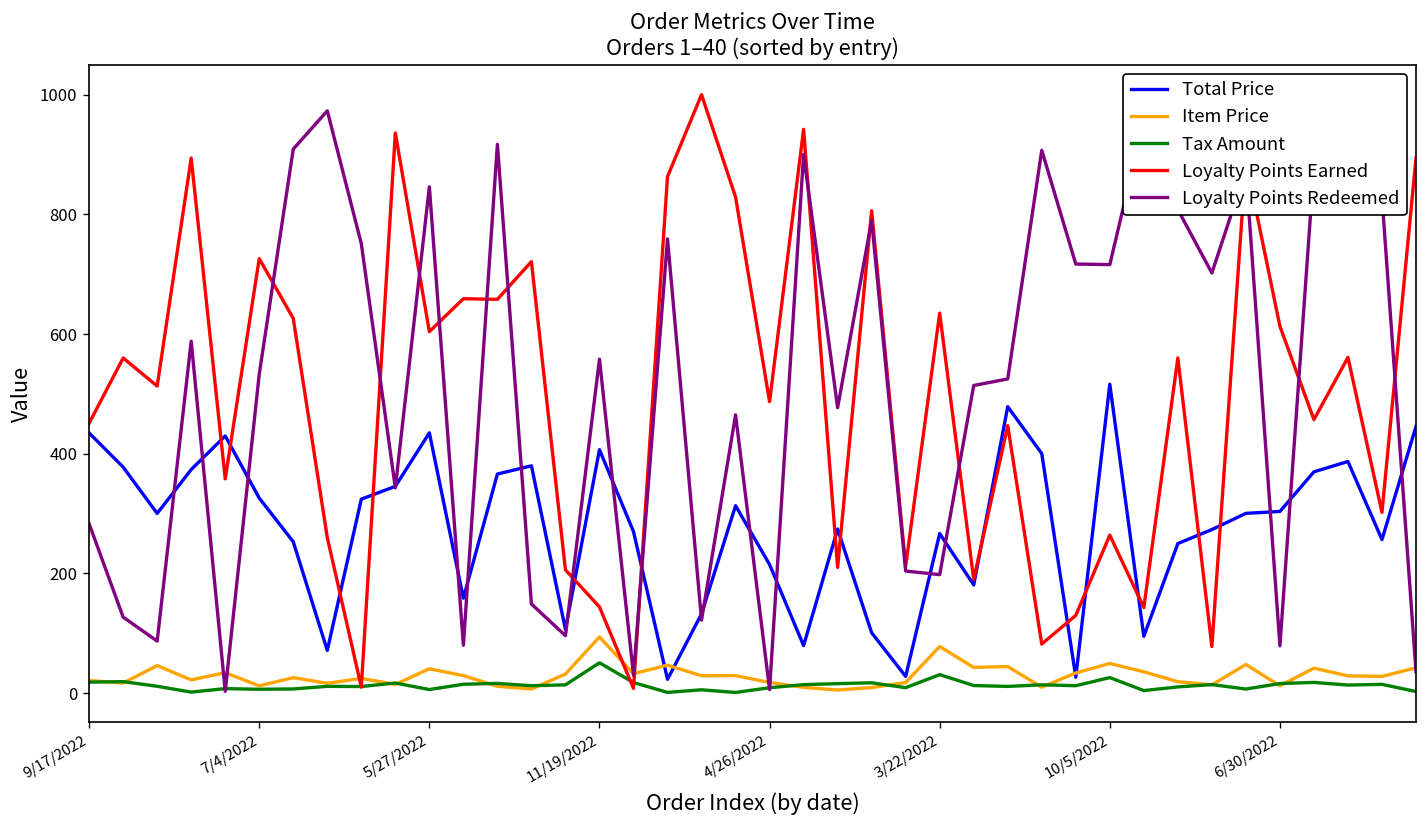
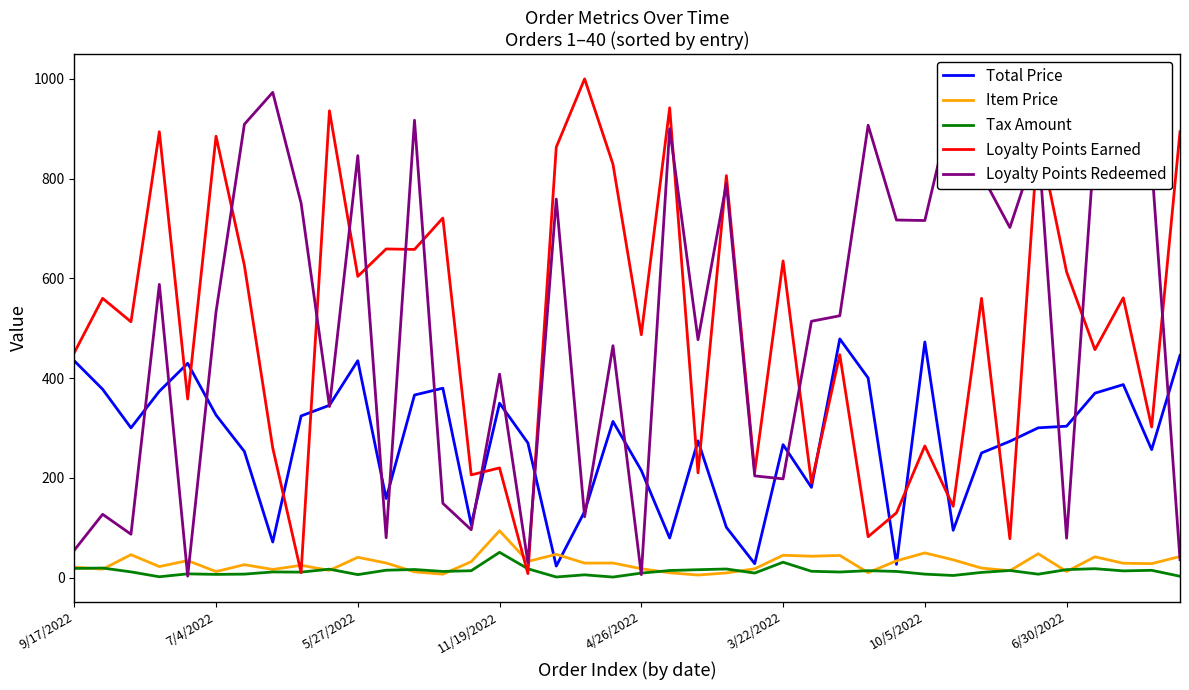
  {
    "Total Price": {
      "9/17/2022": 430,
      "7/4/2022": 330,
-     "11/19/2022": 410,
+     "11/19/2022": 350,
      "3/22/2022": 270,
-     "10/5/2022": 520
+     "10/5/2022": 470
    },
    "Item Price": {
      "7/4/2022": 10,
      "11/19/2022": 90,
-     "3/22/2022": 80,
+     "3/22/2022": 40,
      "10/5/2022": 50
    },
    "Tax Amount": {
      "7/4/2022": 10,
      "11/19/2022": 50,
      "3/22/2022": 30,
-     "10/5/2022": 30
+     "10/5/2022": 10
    },
    "Loyalty Points Earned": {
      "9/17/2022": 450,
-     "7/4/2022": 730,
-     "11/19/2022": 140,
+     "7/4/2022": 890,
+     "11/19/2022": 220,
      "3/22/2022": 640,
      "10/5/2022": 260
    },
    "Loyalty Points Redeemed": {
-     "9/17/2022": 280,
+     "9/17/2022": 60,
      "7/4/2022": 530,
-     "11/19/2022": 560,
+     "11/19/2022": 410,
      "3/22/2022": 200,
      "10/5/2022": 720
    }
  }
